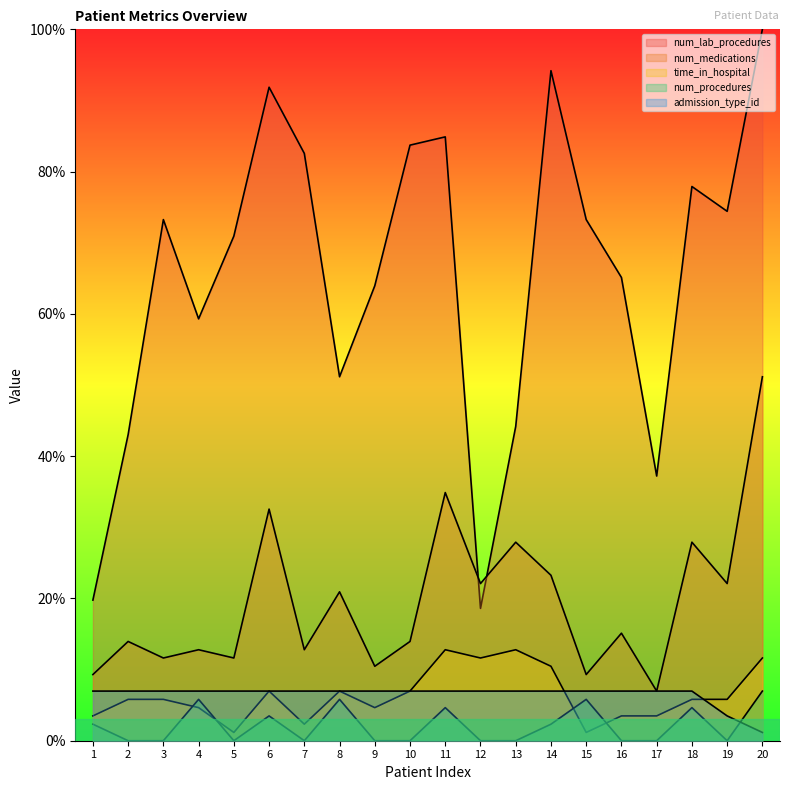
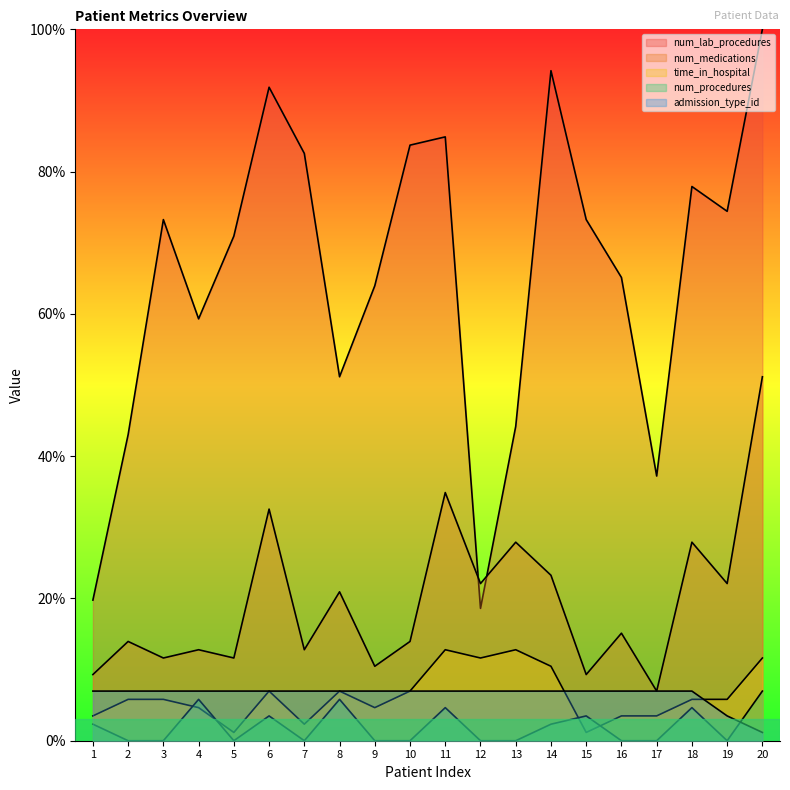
  {
    "num_procedures": {
      "4": "6%",
      "6": "3%",
      "8": "6%",
      "11": "5%",
-     "15": "6%",
+     "15": "3%",
      "18": "5%",
      "20": "7%"
    },
    "admission_type_id": {
      "1": "7%",
      "2": "7%",
      "3": "7%",
      "4": "7%",
      "5": "7%",
      "7": "7%",
      "9": "7%",
      "11": "7%",
      "12": "7%",
      "13": "7%",
      "14": "7%",
      "15": "7%",
      "16": "7%",
      "18": "7%",
      "19": "3%"
    }
  }
